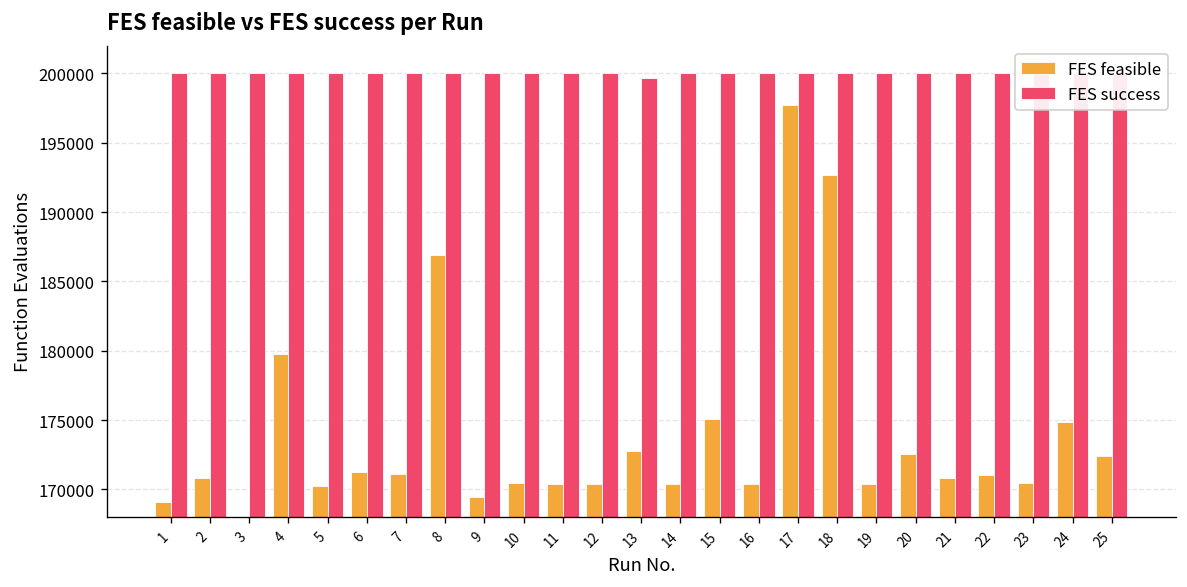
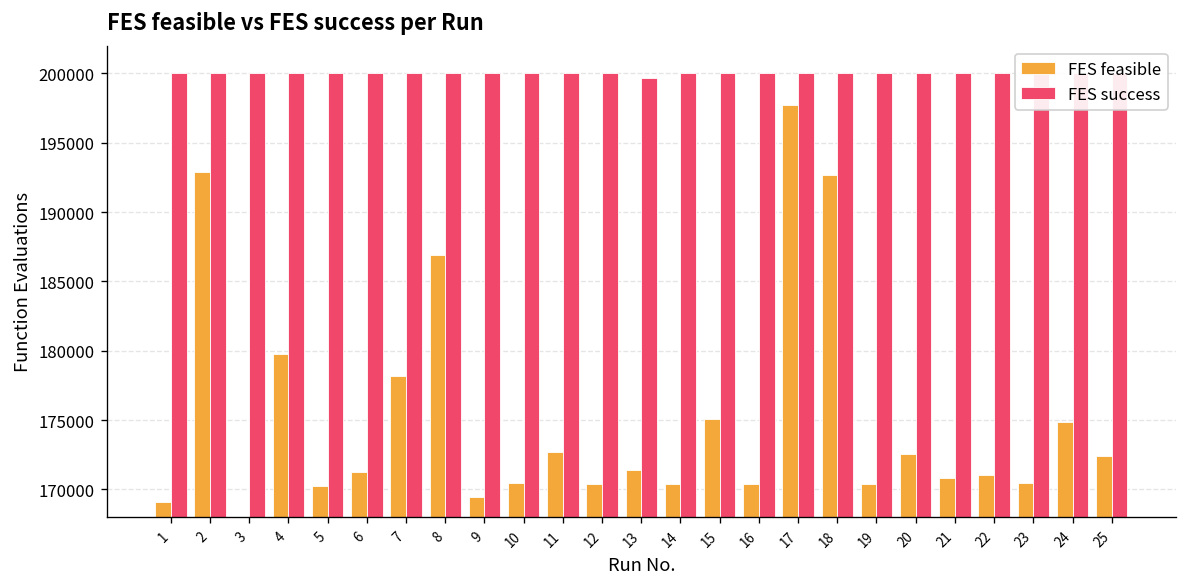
  {
    "FES feasible": {
      "1": 169100,
-     "2": 170800,
+     "2": 192900,
      "4": 179700,
      "5": 170200,
      "6": 171200,
-     "7": 171100,
+     "7": 178200,
      "8": 186900,
      "9": 169400,
      "10": 170500,
-     "11": 170400,
+     "11": 172700,
      "12": 170400,
-     "13": 172800,
+     "13": 171400,
      "14": 170400,
      "15": 175100,
      "16": 170400,
      "17": 197700,
      "18": 192700,
      "19": 170400,
      "20": 172600,
      "21": 170800,
      "22": 171000,
      "23": 170500,
      "24": 174800,
      "25": 172400
    },
    "FES success": {
      "1": 200000,
      "2": 200000,
      "3": 200000,
      "4": 200000,
      "5": 200000,
      "6": 200000,
      "7": 200000,
      "8": 200000,
      "9": 200000,
      "10": 200000,
      "11": 200000,
      "12": 200000,
      "13": 199700,
      "14": 200000,
      "15": 200000,
      "16": 200000,
      "17": 200000,
      "18": 200000,
      "19": 200000,
      "20": 200000,
      "21": 200000,
      "22": 200000
    }
  }
